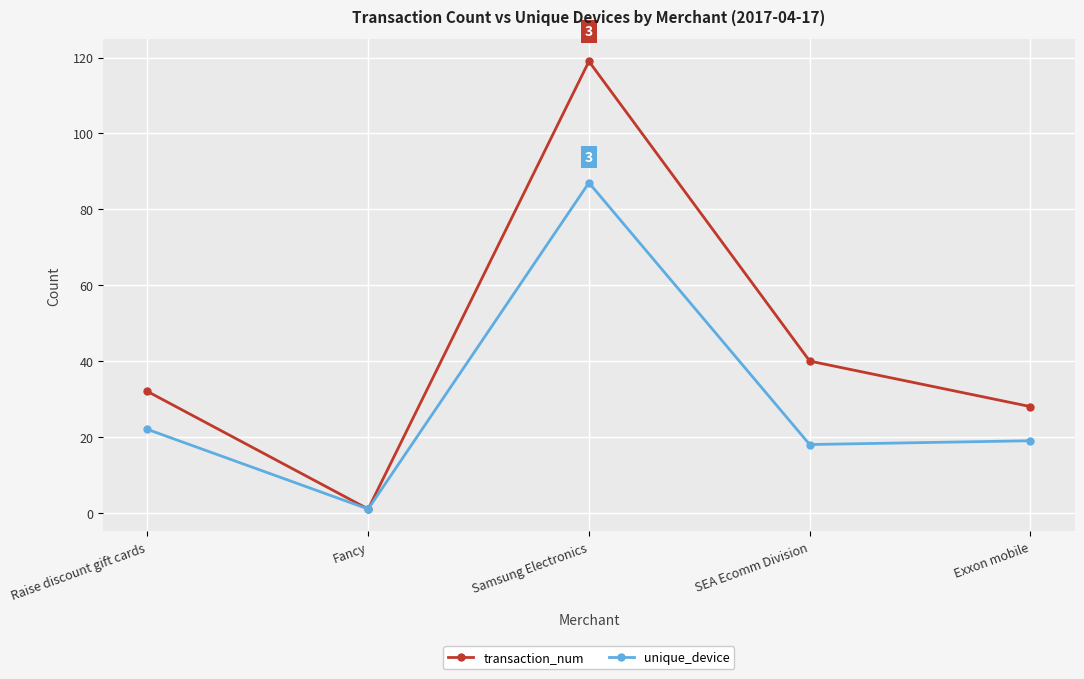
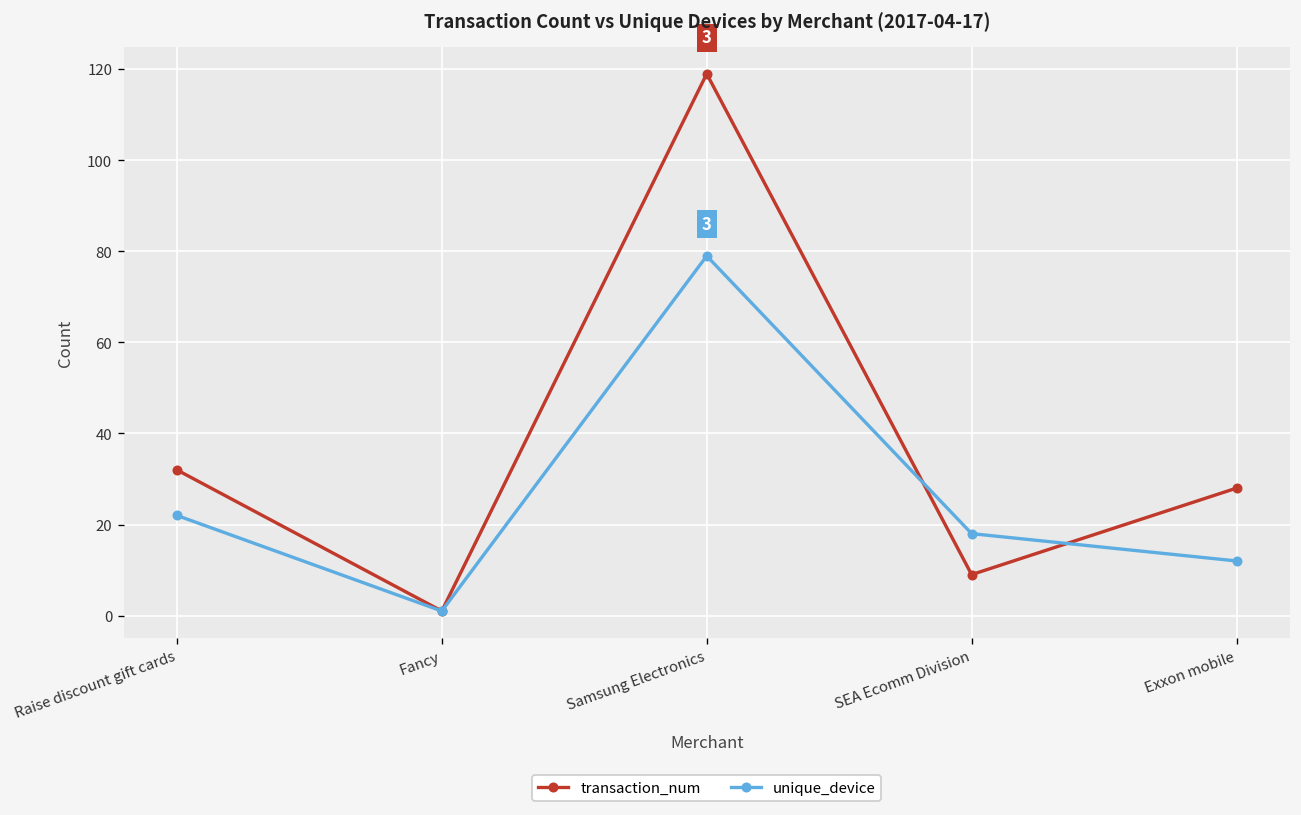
  {
    "transaction_num": {
      "Raise discount gift cards": 32,
-     "SEA Ecomm Division": 40,
+     "SEA Ecomm Division": 9,
      "Exxon mobile": 28
    },
    "unique_device": {
      "Raise discount gift cards": 22,
-     "Samsung Electronics": 87,
+     "Samsung Electronics": 79,
      "SEA Ecomm Division": 18,
-     "Exxon mobile": 19
+     "Exxon mobile": 12
    }
  }
